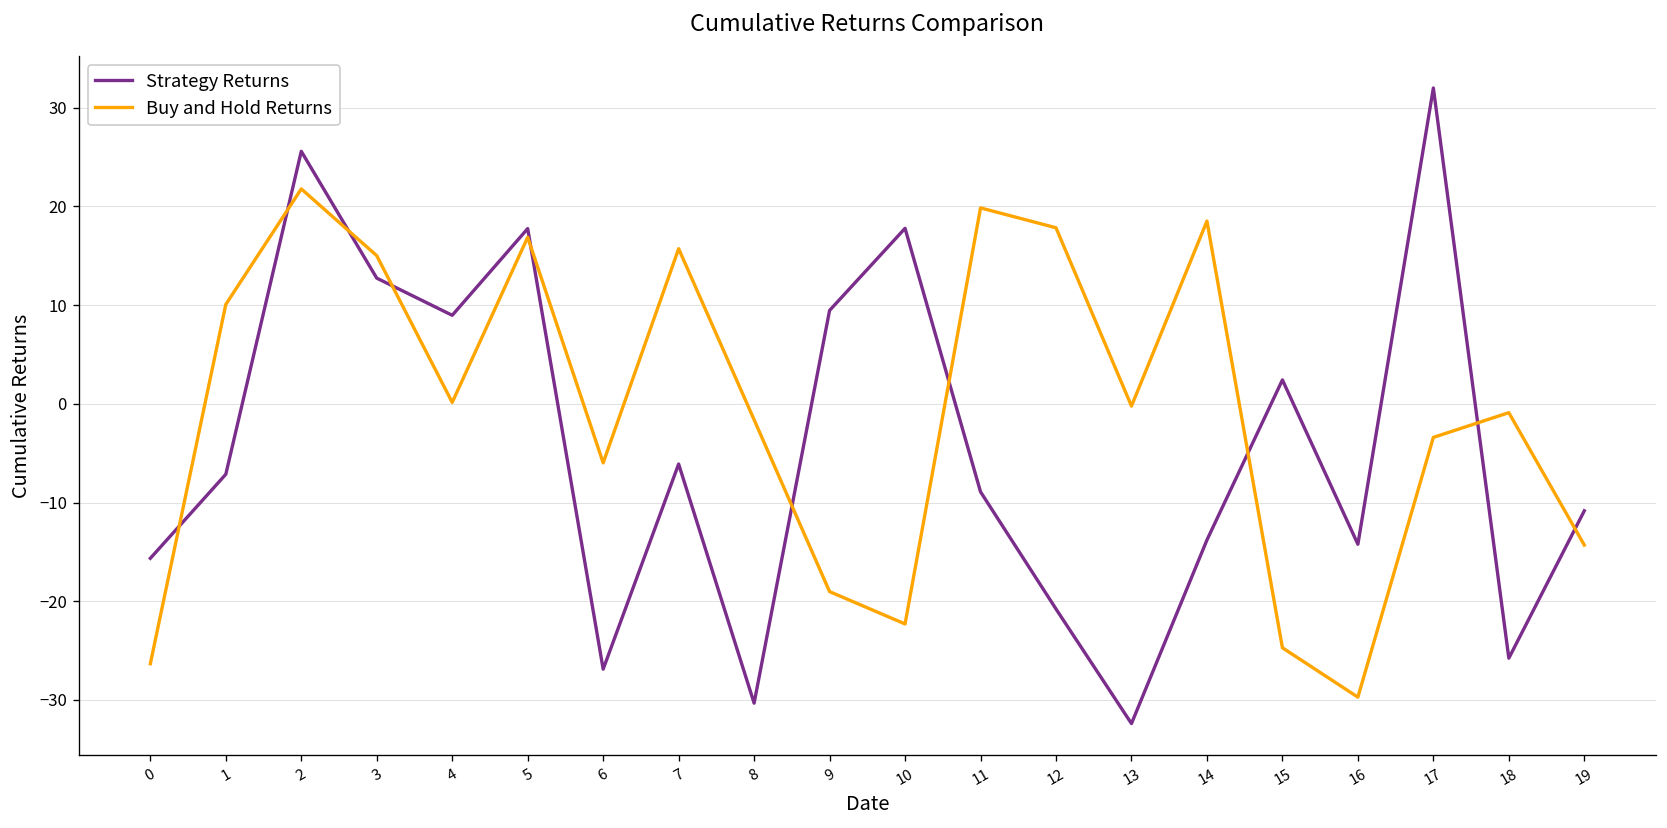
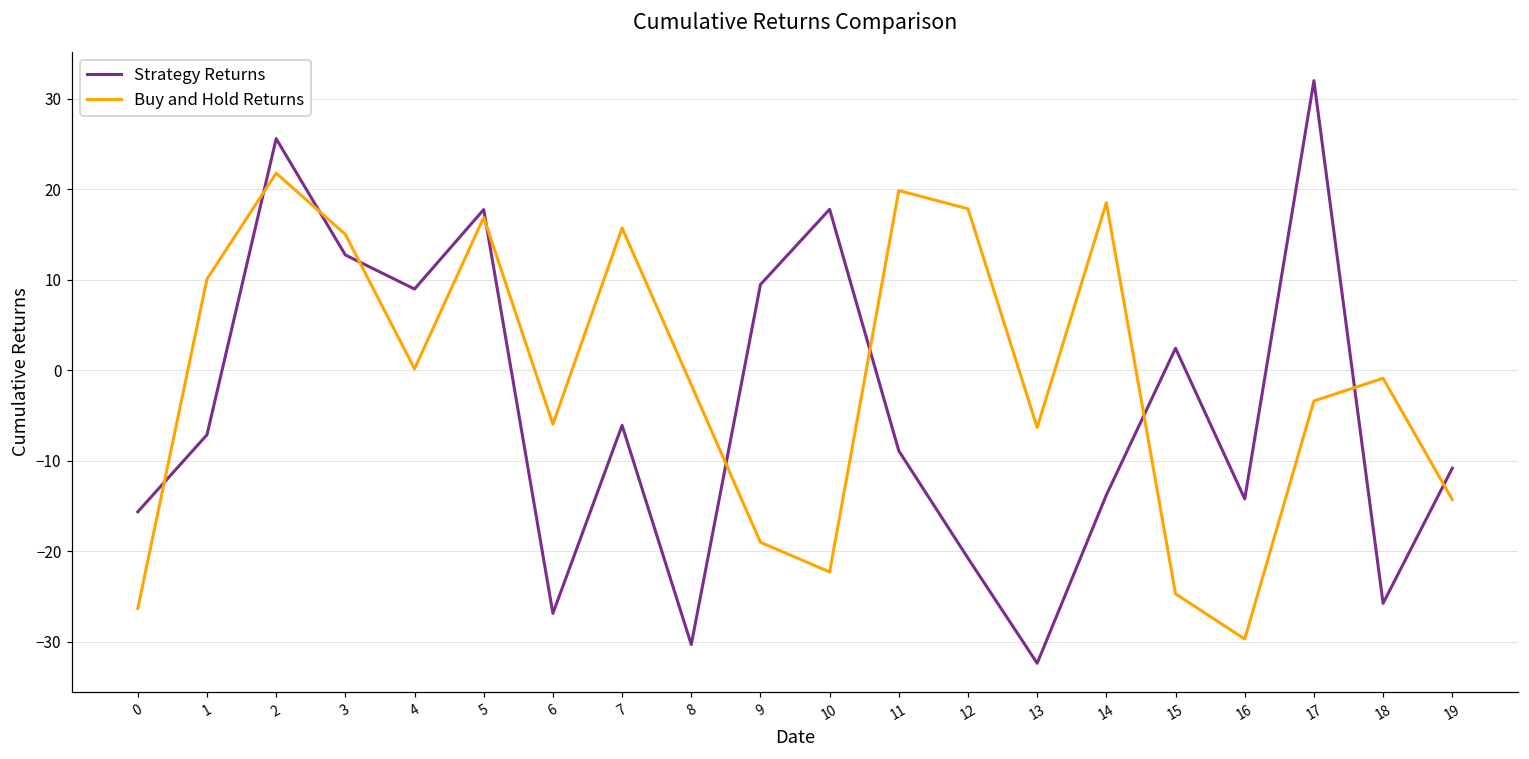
  {
    "Strategy Returns": {
      "0": -16,
      "1": -7,
      "2": 26,
      "3": 13,
      "4": 9,
      "5": 18,
      "6": -27,
      "7": -6,
      "8": -30,
      "9": 9,
      "10": 18,
      "11": -9,
      "12": -21,
      "13": -32,
      "14": -14,
      "15": 2,
      "16": -14,
      "17": 32,
      "18": -26,
      "19": -11
    },
    "Buy and Hold Returns": {
      "0": -26,
      "1": 10,
      "2": 22,
      "3": 15,
      "4": 0,
      "5": 17,
      "6": -6,
      "7": 16,
      "8": -2,
      "9": -19,
      "10": -22,
      "11": 20,
      "12": 18,
-     "13": 0,
+     "13": -6,
      "14": 19,
      "15": -25,
      "16": -30,
      "17": -3,
      "18": -1,
      "19": -14
    }
  }
